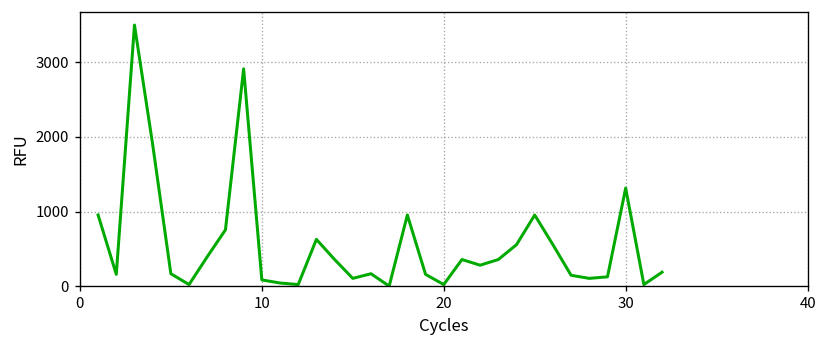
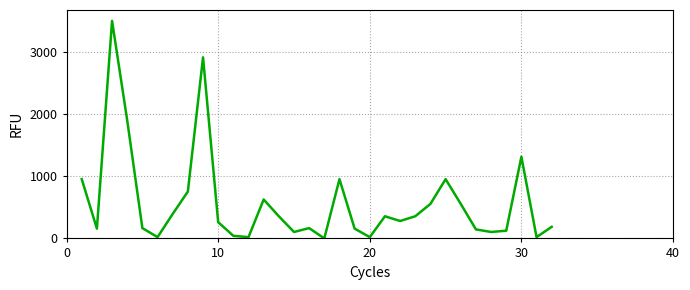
  {
-   "10": 100,
+   "10": 300,
    "20": 0,
    "30": 1300
  }
